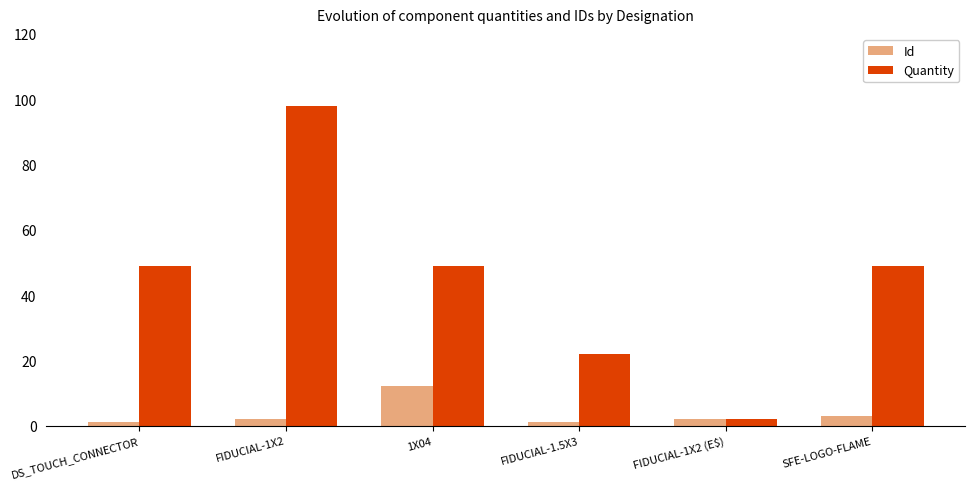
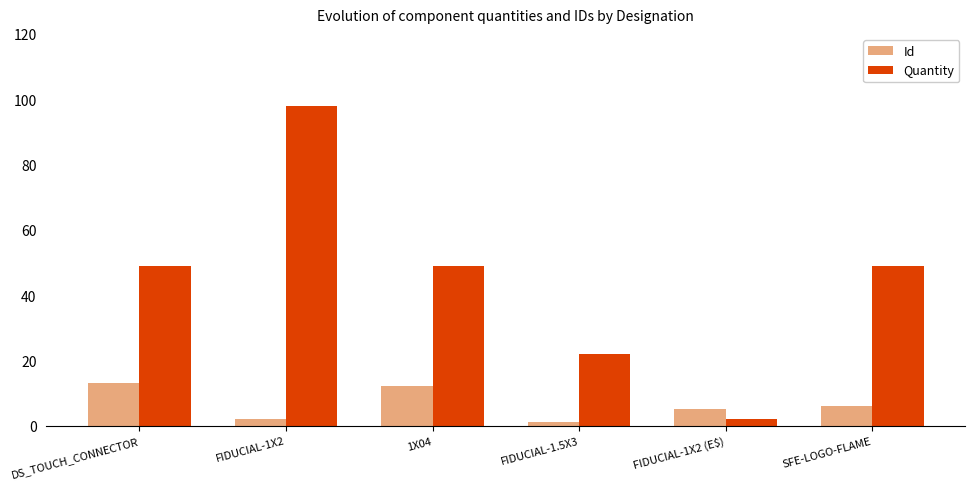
  {
    "Id": {
-     "DS_TOUCH_CONNECTOR": 1,
+     "DS_TOUCH_CONNECTOR": 13,
      "FIDUCIAL-1X2": 2,
      "1X04": 12,
      "FIDUCIAL-1.5X3": 1,
-     "FIDUCIAL-1X2 (E$)": 2,
-     "SFE-LOGO-FLAME": 3
+     "FIDUCIAL-1X2 (E$)": 5,
+     "SFE-LOGO-FLAME": 6
    },
    "Quantity": {
      "DS_TOUCH_CONNECTOR": 49,
      "FIDUCIAL-1X2": 98,
      "1X04": 49,
      "FIDUCIAL-1.5X3": 22,
      "FIDUCIAL-1X2 (E$)": 2,
      "SFE-LOGO-FLAME": 49
    }
  }
